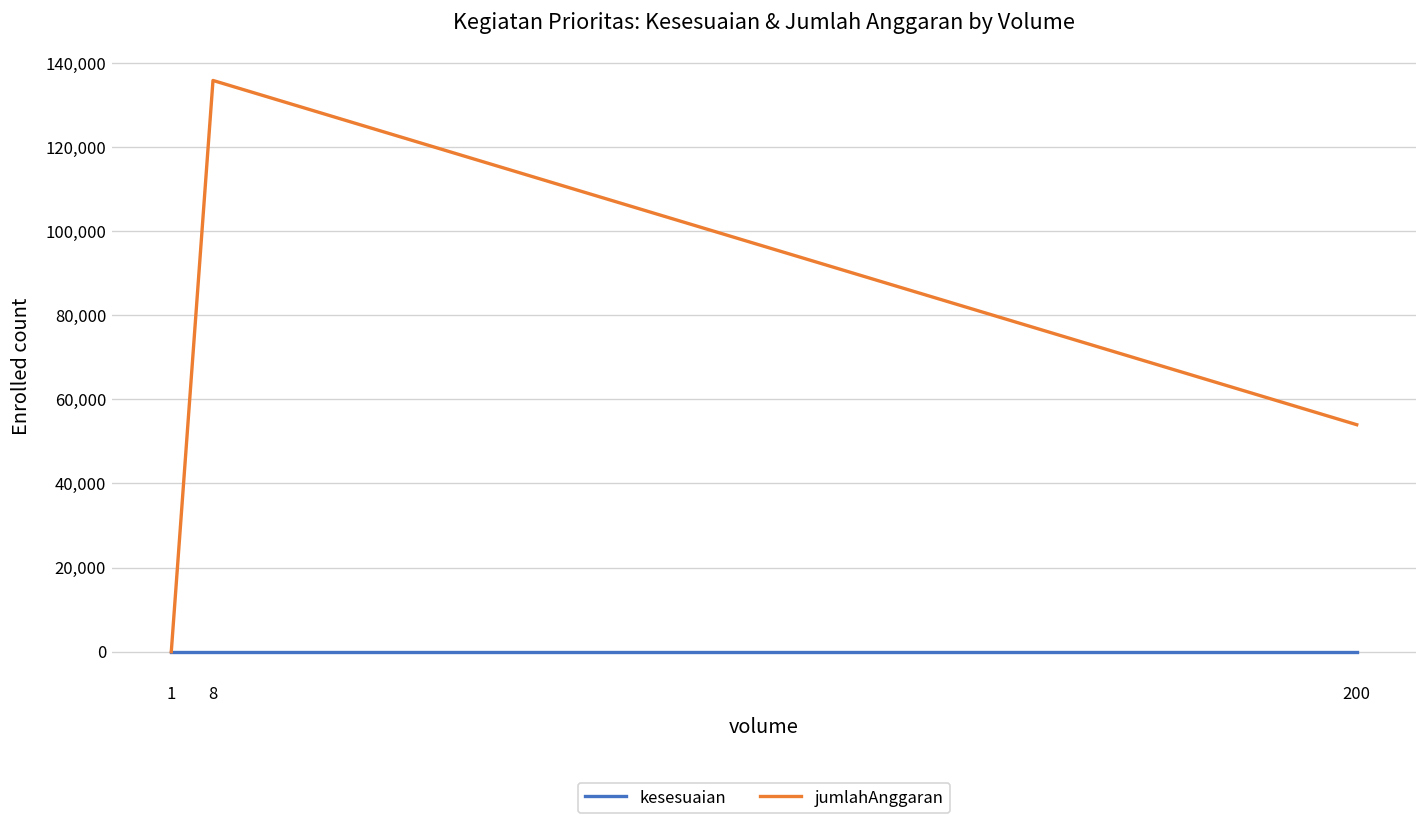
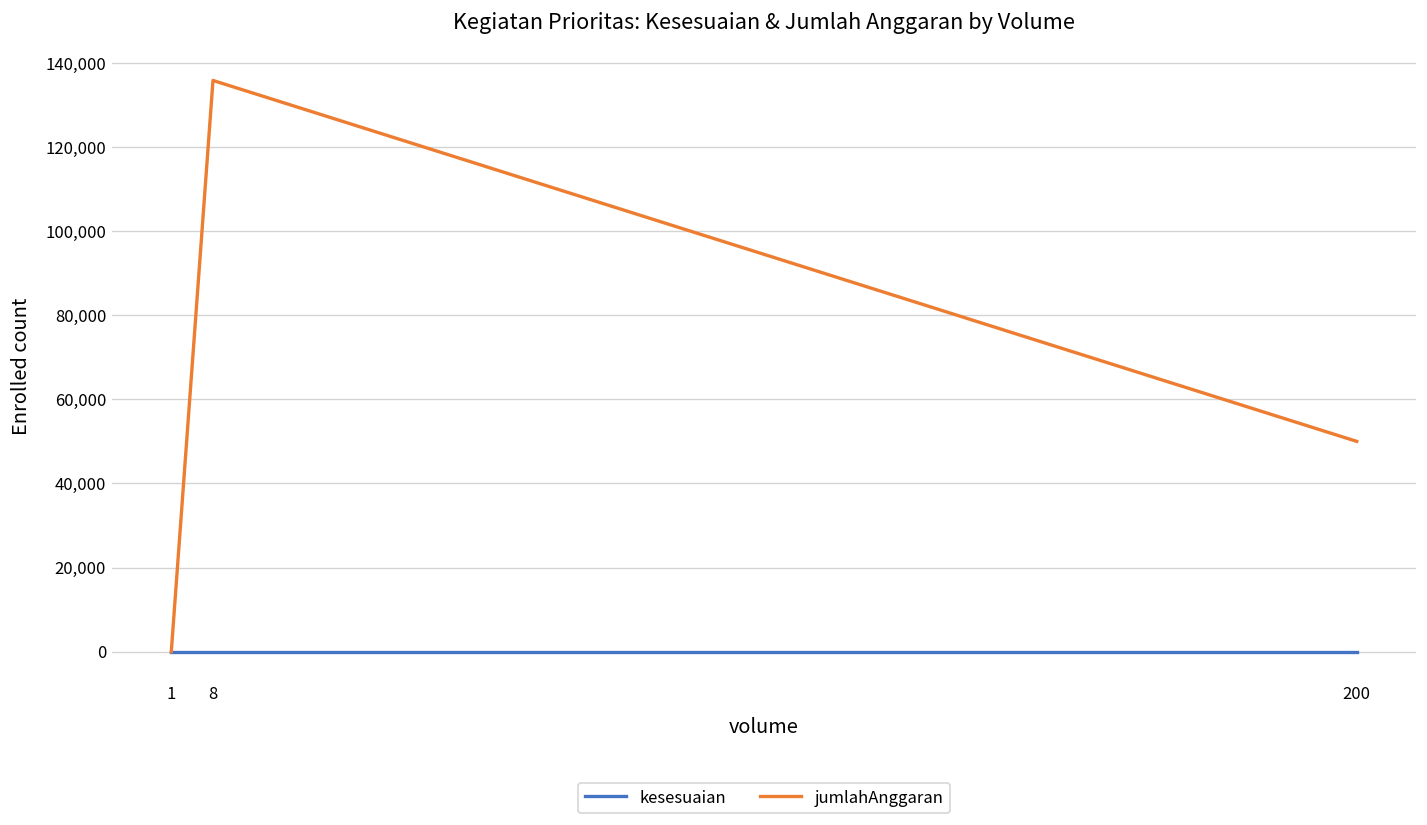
  {
    "kesesuaian": {
      "8": "0",
      "200": "0"
    },
    "jumlahAnggaran": {
      "8": "136,000",
-     "200": "54,000"
+     "200": "50,000"
    }
  }
